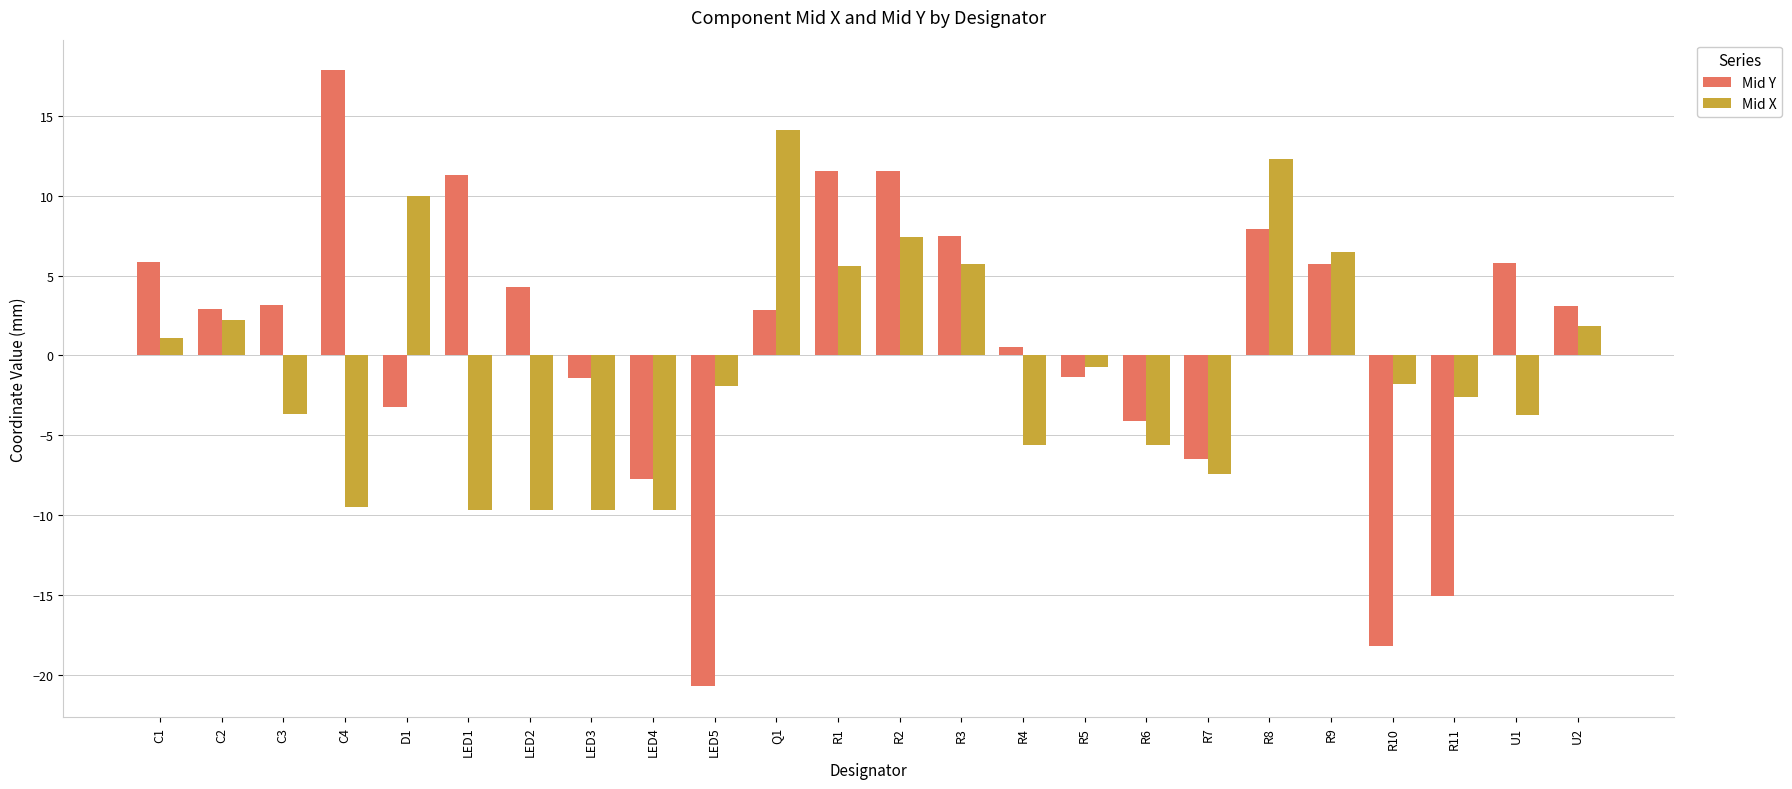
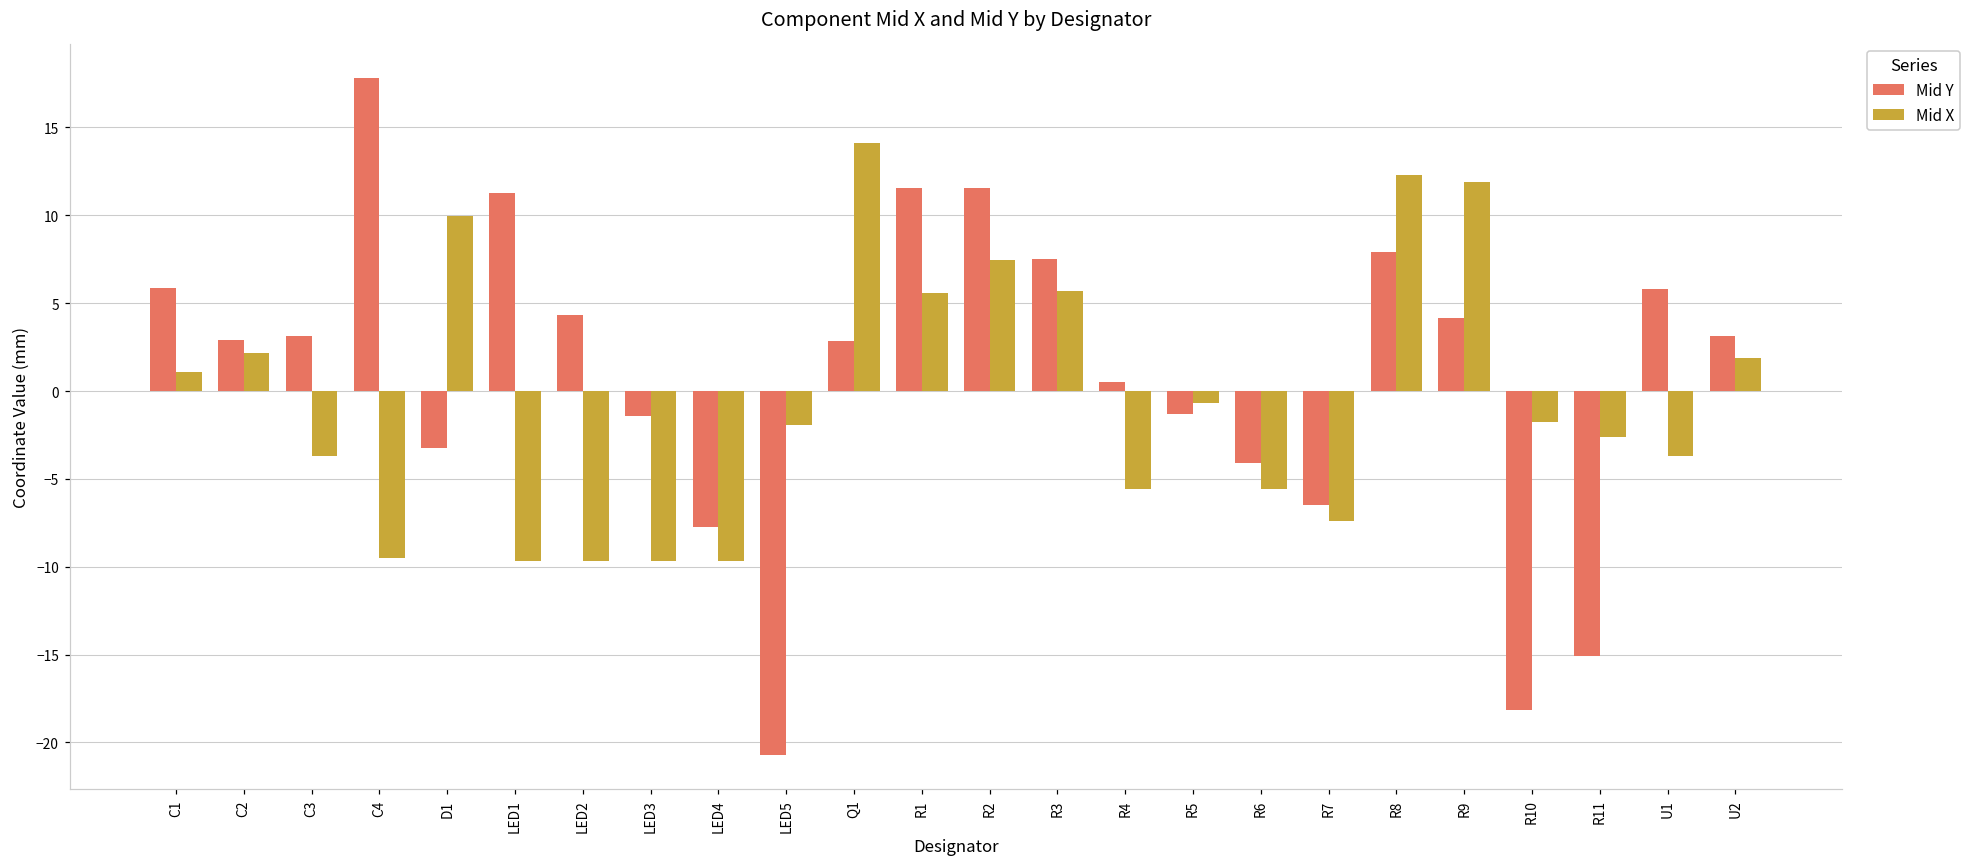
  {
    "Mid Y": {
      "C1": 5.9,
      "C2": 2.9,
      "C3": 3.2,
      "C4": 17.8,
      "D1": -3.2,
      "LED1": 11.3,
      "LED2": 4.3,
      "LED3": -1.4,
      "LED4": -7.8,
      "LED5": -20.7,
      "Q1": 2.8,
      "R1": 11.6,
      "R2": 11.6,
      "R3": 7.5,
      "R4": 0.5,
      "R5": -1.3,
      "R6": -4.1,
      "R7": -6.5,
      "R8": 7.9,
-     "R9": 5.7,
+     "R9": 4.1,
      "R10": -18.2,
      "R11": -15.1,
      "U1": 5.8,
      "U2": 3.1
    },
    "Mid X": {
      "C1": 1.1,
      "C2": 2.2,
      "C3": -3.7,
      "C4": -9.5,
      "D1": 10.0,
      "LED1": -9.7,
      "LED2": -9.7,
      "LED3": -9.7,
      "LED4": -9.7,
      "LED5": -1.9,
      "Q1": 14.1,
      "R1": 5.6,
      "R2": 7.4,
      "R3": 5.7,
      "R4": -5.6,
      "R5": -0.7,
      "R6": -5.6,
      "R7": -7.4,
      "R8": 12.3,
-     "R9": 6.5,
+     "R9": 11.9,
      "R10": -1.8,
      "R11": -2.6,
      "U1": -3.7,
      "U2": 1.9
    }
  }
